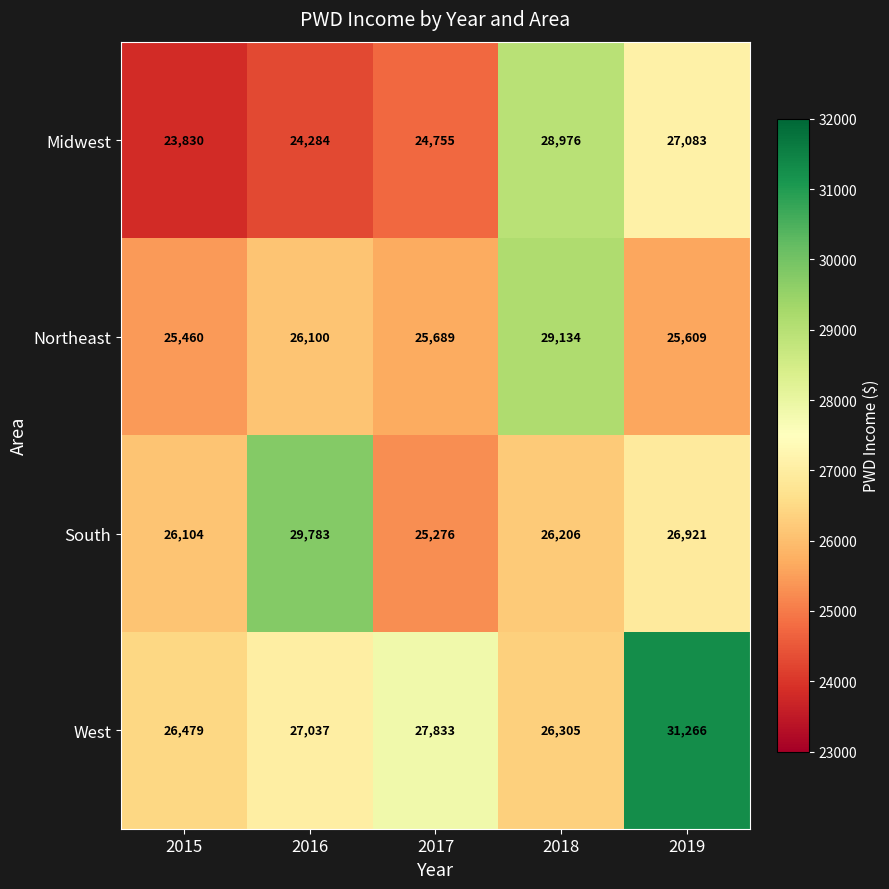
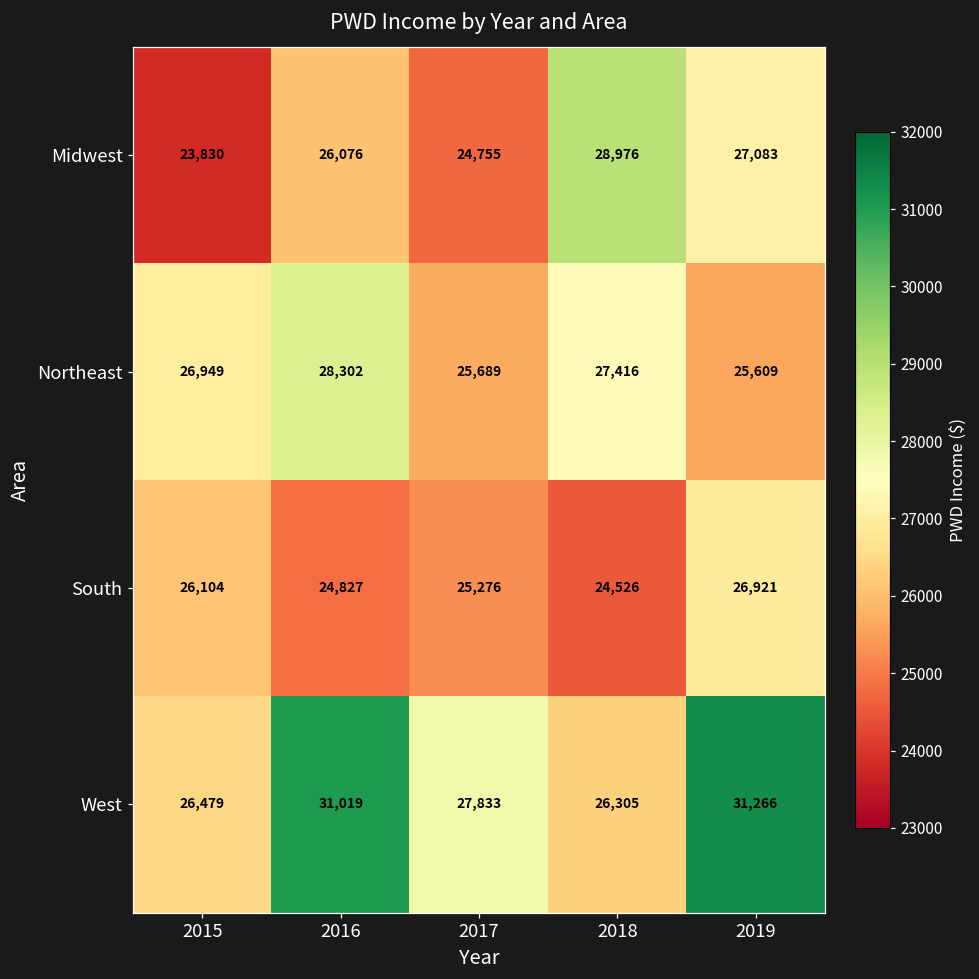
  {
    "Midwest": {
      "2015": "23,830",
-     "2016": "24,284",
+     "2016": "26,076",
      "2017": "24,755",
      "2018": "28,976",
      "2019": "27,083"
    },
    "Northeast": {
-     "2015": "25,460",
-     "2016": "26,100",
+     "2015": "26,949",
+     "2016": "28,302",
      "2017": "25,689",
-     "2018": "29,134",
+     "2018": "27,416",
      "2019": "25,609"
    },
    "South": {
      "2015": "26,104",
-     "2016": "29,783",
+     "2016": "24,827",
      "2017": "25,276",
-     "2018": "26,206",
+     "2018": "24,526",
      "2019": "26,921"
    },
    "West": {
      "2015": "26,479",
-     "2016": "27,037",
+     "2016": "31,019",
      "2017": "27,833",
      "2018": "26,305",
      "2019": "31,266"
    }
  }
